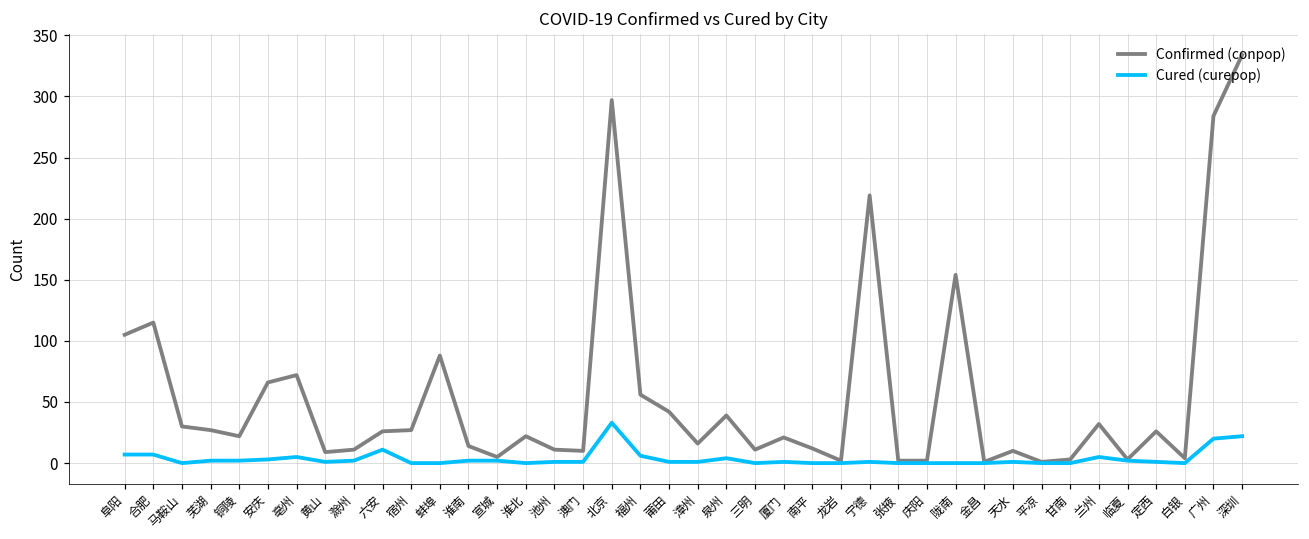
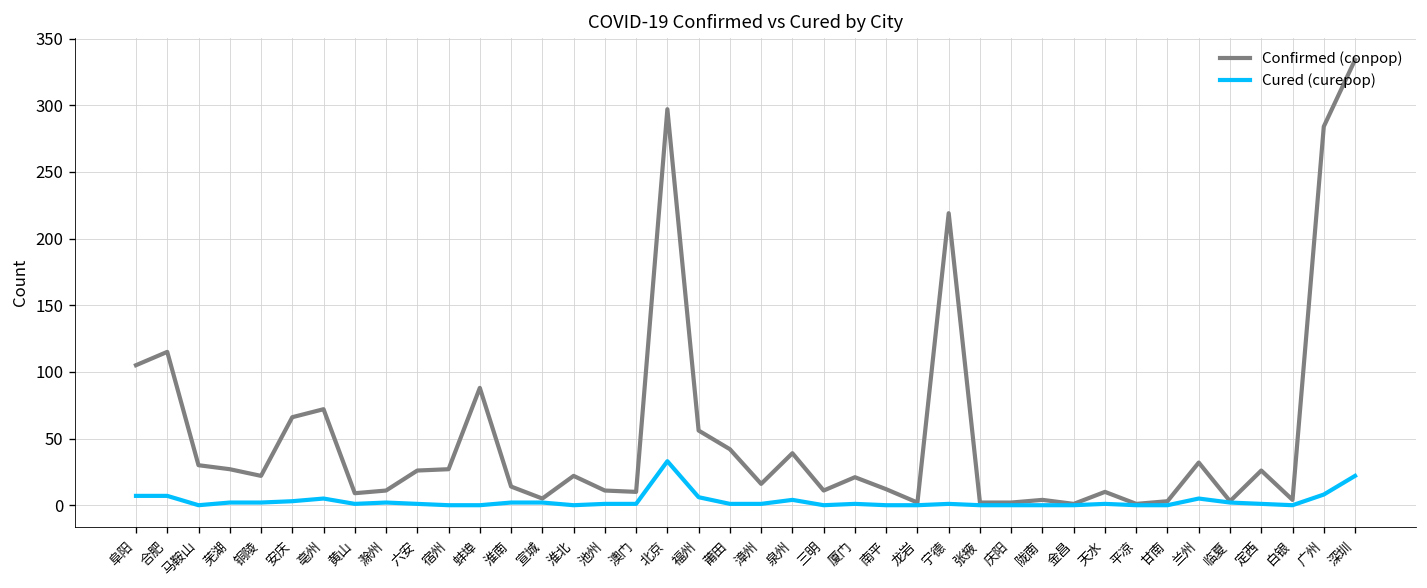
  {
    "Confirmed (conpop)": {
      "阜阳": 105,
      "合肥": 115,
      "马鞍山": 30,
      "芜湖": 27,
      "铜陵": 22,
      "安庆": 66,
      "亳州": 72,
      "黄山": 9,
      "滁州": 11,
      "六安": 26,
      "宿州": 27,
      "蚌埠": 88,
      "淮南": 14,
      "宣城": 5,
      "淮北": 22,
      "池州": 11,
      "澳门": 10,
      "北京": 297,
      "福州": 56,
      "莆田": 42,
      "漳州": 16,
      "泉州": 39,
      "三明": 11,
      "厦门": 21,
      "南平": 12,
      "宁德": 219,
-     "陇南": 154,
+     "陇南": 4,
      "天水": 10,
      "甘南": 3,
      "兰州": 32,
      "定西": 26,
      "白银": 4,
      "广州": 284,
      "深圳": 334
    },
    "Cured (curepop)": {
      "阜阳": 7,
      "合肥": 7,
      "马鞍山": 0,
      "芜湖": 2,
      "铜陵": 2,
      "安庆": 3,
      "亳州": 5,
      "黄山": 1,
      "滁州": 2,
-     "六安": 11,
+     "六安": 1,
      "宿州": 0,
      "蚌埠": 0,
      "淮南": 2,
      "宣城": 2,
      "淮北": 0,
      "池州": 1,
      "澳门": 1,
      "北京": 33,
      "福州": 6,
      "莆田": 1,
      "漳州": 1,
      "泉州": 4,
      "三明": 0,
      "厦门": 1,
      "南平": 0,
      "宁德": 1,
      "陇南": 0,
      "天水": 1,
      "甘南": 0,
      "兰州": 5,
      "定西": 1,
      "白银": 0,
-     "广州": 20,
+     "广州": 8,
      "深圳": 22
    }
  }
